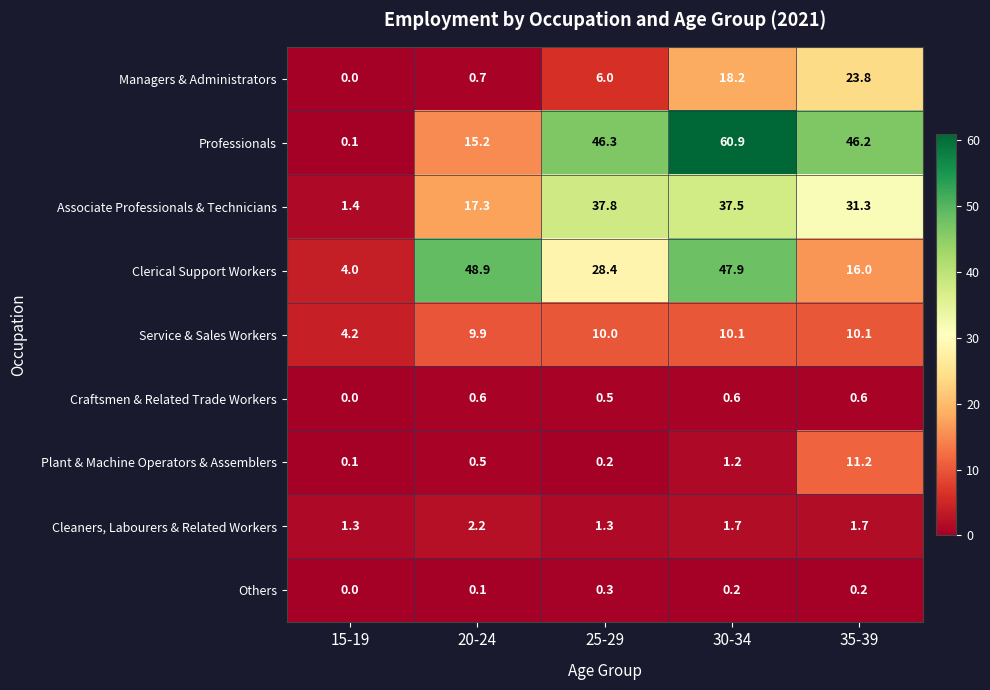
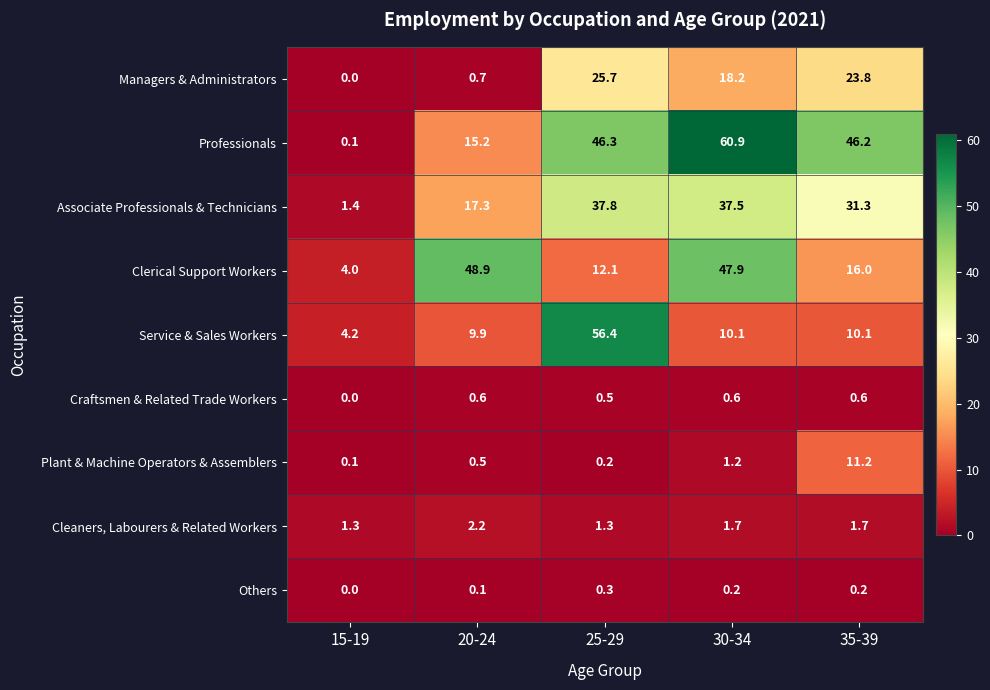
  {
    "Managers & Administrators": {
      "15-19": 0.0,
      "20-24": 0.7,
-     "25-29": 6.0,
+     "25-29": 25.7,
      "30-34": 18.2,
      "35-39": 23.8
    },
    "Professionals": {
      "15-19": 0.1,
      "20-24": 15.2,
      "25-29": 46.3,
      "30-34": 60.9,
      "35-39": 46.2
    },
    "Associate Professionals & Technicians": {
      "15-19": 1.4,
      "20-24": 17.3,
      "25-29": 37.8,
      "30-34": 37.5,
      "35-39": 31.3
    },
    "Clerical Support Workers": {
      "15-19": 4.0,
      "20-24": 48.9,
-     "25-29": 28.4,
+     "25-29": 12.1,
      "30-34": 47.9,
      "35-39": 16.0
    },
    "Service & Sales Workers": {
      "15-19": 4.2,
      "20-24": 9.9,
-     "25-29": 10.0,
+     "25-29": 56.4,
      "30-34": 10.1,
      "35-39": 10.1
    },
    "Craftsmen & Related Trade Workers": {
      "15-19": 0.0,
      "20-24": 0.6,
      "25-29": 0.5,
      "30-34": 0.6,
      "35-39": 0.6
    },
    "Plant & Machine Operators & Assemblers": {
      "15-19": 0.1,
      "20-24": 0.5,
      "25-29": 0.2,
      "30-34": 1.2,
      "35-39": 11.2
    },
    "Cleaners, Labourers & Related Workers": {
      "15-19": 1.3,
      "20-24": 2.2,
      "25-29": 1.3,
      "30-34": 1.7,
      "35-39": 1.7
    },
    "Others": {
      "15-19": 0.0,
      "20-24": 0.1,
      "25-29": 0.3,
      "30-34": 0.2,
      "35-39": 0.2
    }
  }
